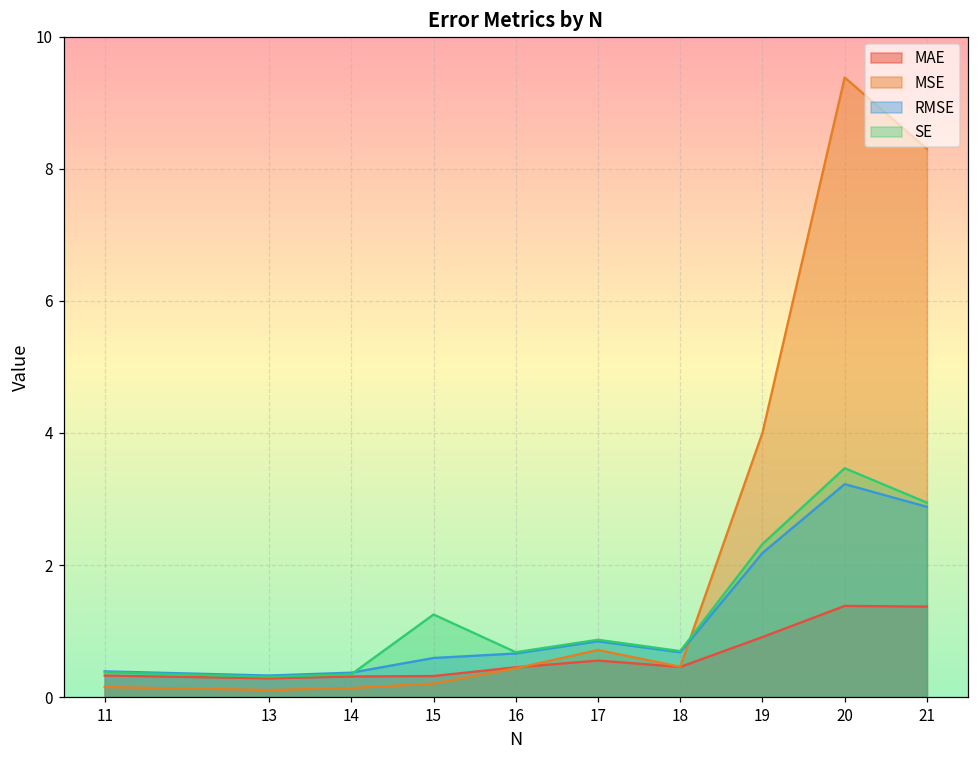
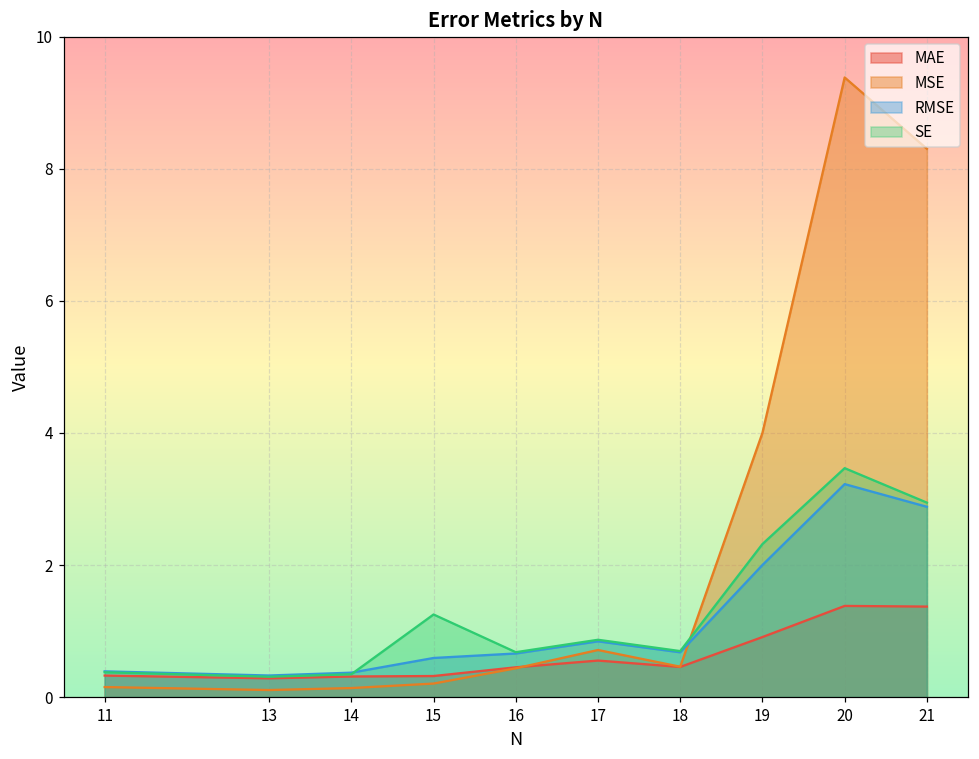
  {
    "RMSE": {
      "15": 0.6,
-     "19": 2.2,
+     "19": 2.0,
      "20": 3.2,
      "21": 2.9
    },
    "SE": {
      "15": 1.3,
      "19": 2.3,
      "20": 3.5,
      "21": 2.9
    }
  }
